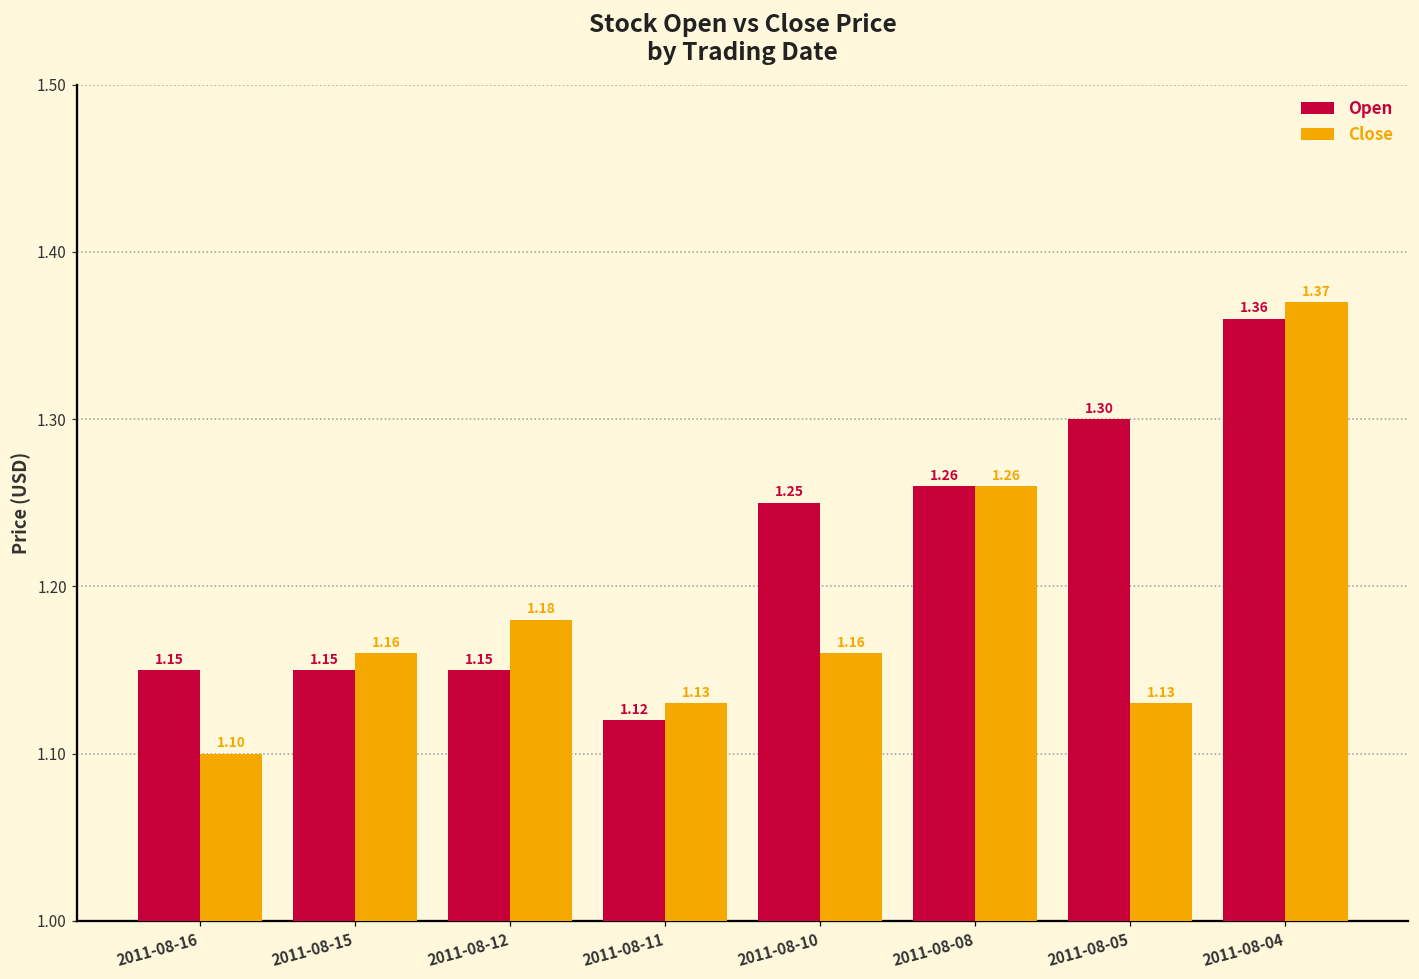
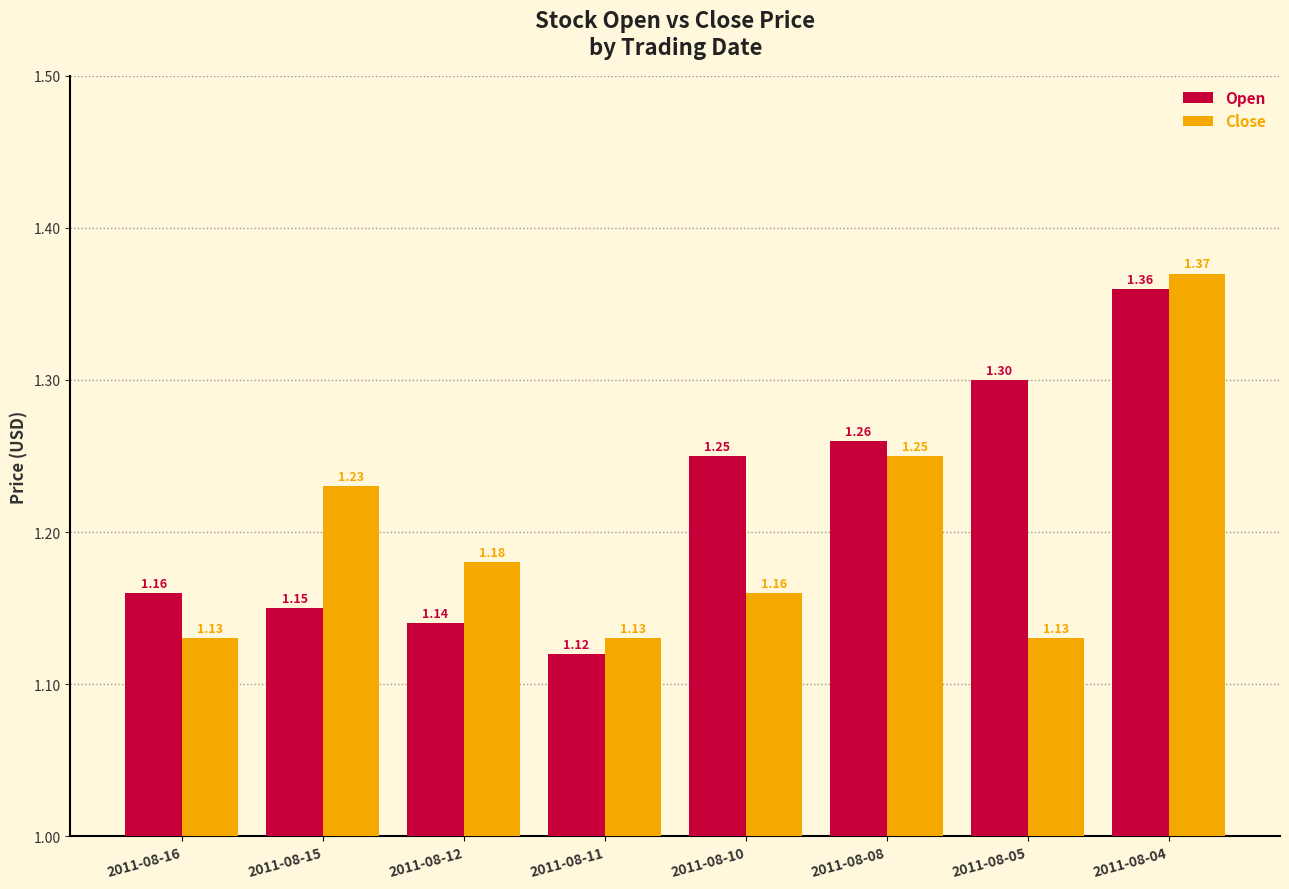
  {
    "Open": {
-     "2011-08-16": 1.15,
+     "2011-08-16": 1.16,
      "2011-08-15": 1.15,
-     "2011-08-12": 1.15,
+     "2011-08-12": 1.14,
      "2011-08-11": 1.12,
      "2011-08-10": 1.25,
      "2011-08-08": 1.26,
      "2011-08-05": 1.30,
      "2011-08-04": 1.36
    },
    "Close": {
-     "2011-08-16": 1.10,
-     "2011-08-15": 1.16,
+     "2011-08-16": 1.13,
+     "2011-08-15": 1.23,
      "2011-08-12": 1.18,
      "2011-08-11": 1.13,
      "2011-08-10": 1.16,
-     "2011-08-08": 1.26,
+     "2011-08-08": 1.25,
      "2011-08-05": 1.13,
      "2011-08-04": 1.37
    }
  }
